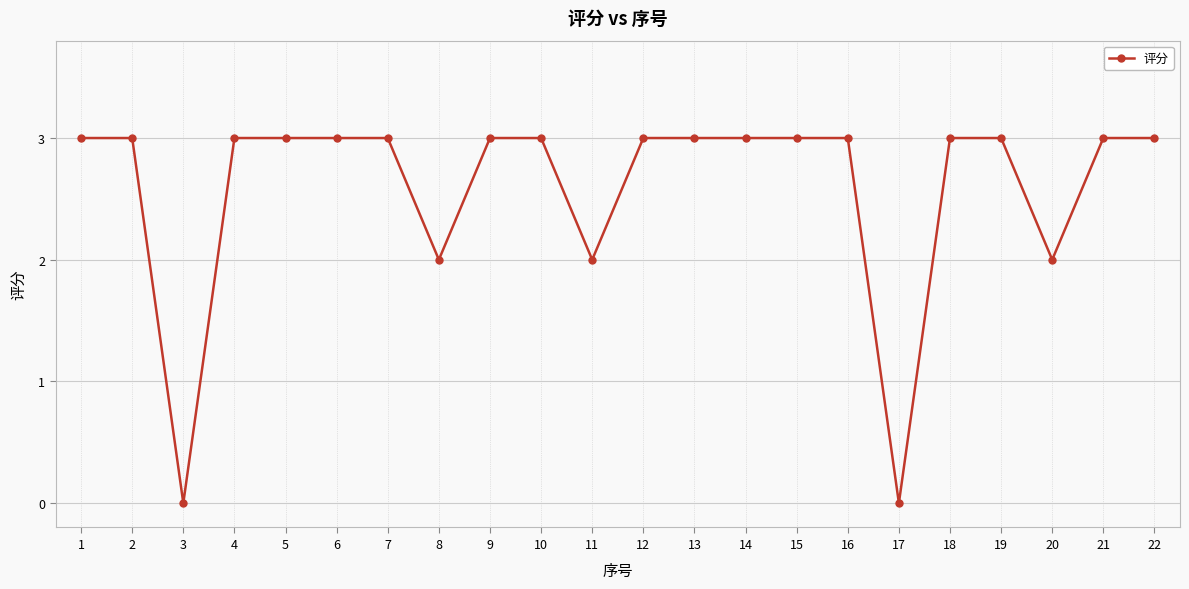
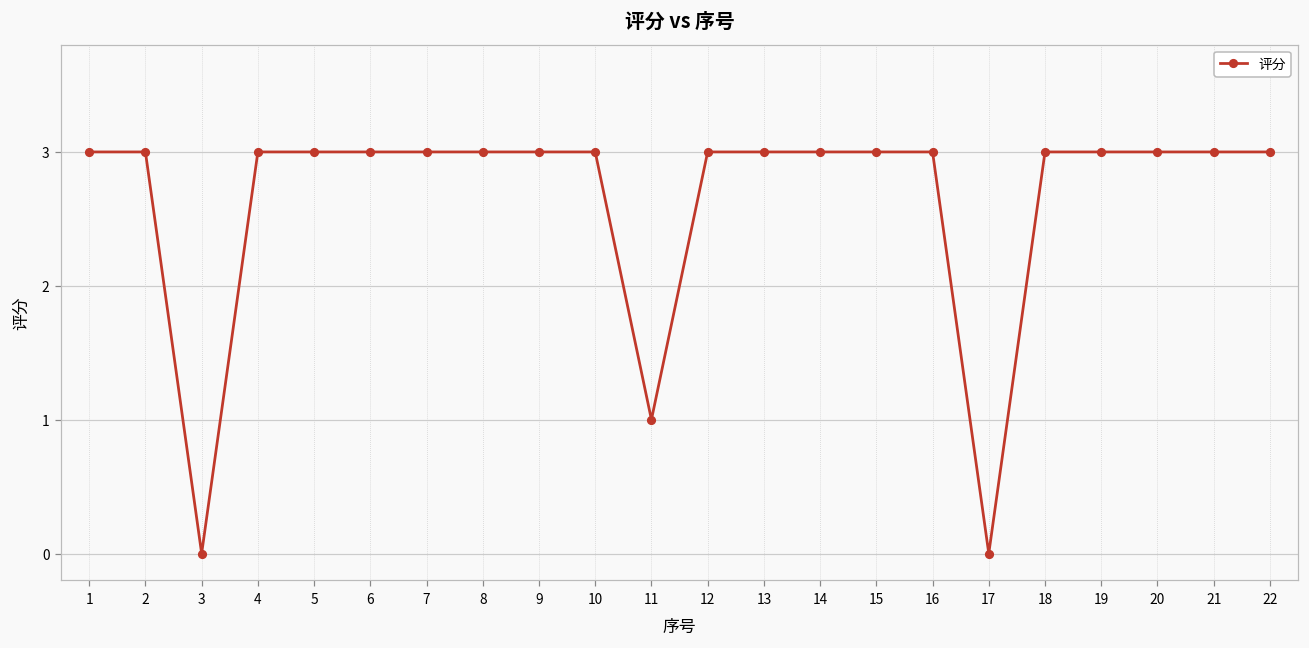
  {
    "1": 3,
    "2": 3,
    "3": 0,
    "4": 3,
    "5": 3,
    "6": 3,
    "7": 3,
-   "8": 2,
+   "8": 3,
    "9": 3,
    "10": 3,
-   "11": 2,
+   "11": 1,
    "12": 3,
    "13": 3,
    "14": 3,
    "15": 3,
    "16": 3,
    "17": 0,
    "18": 3,
    "19": 3,
-   "20": 2,
+   "20": 3,
    "21": 3,
    "22": 3
  }
